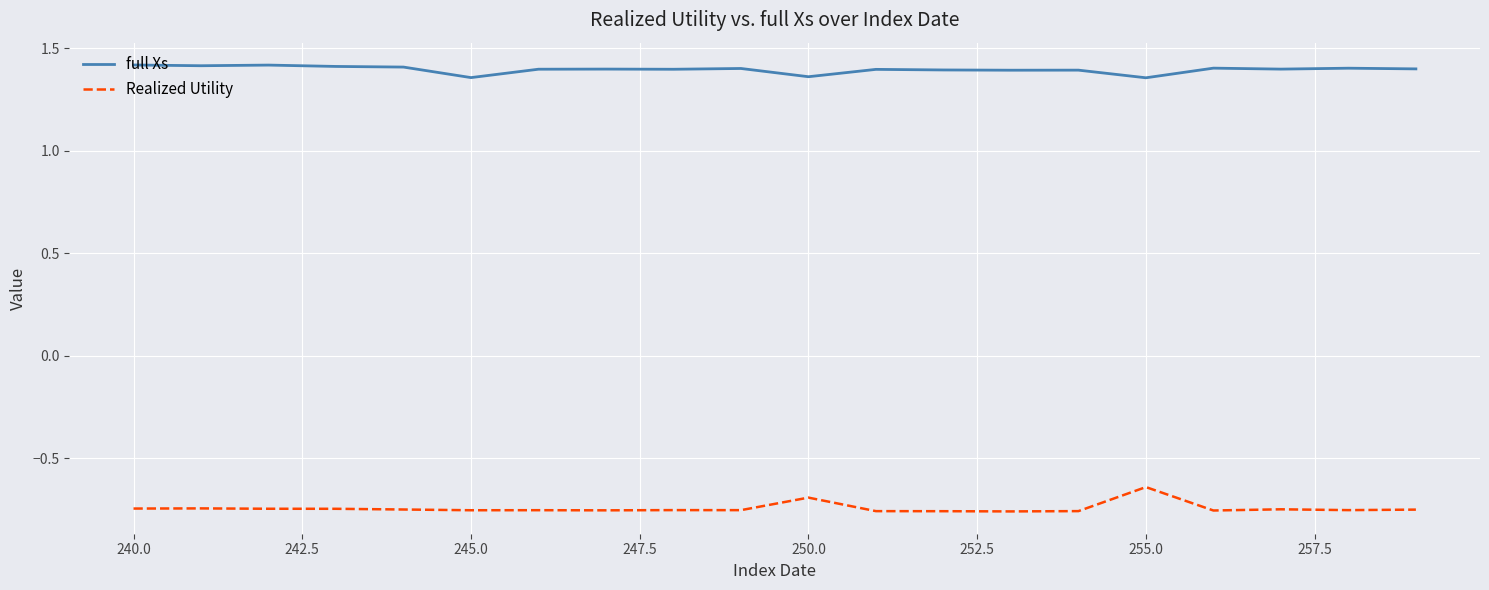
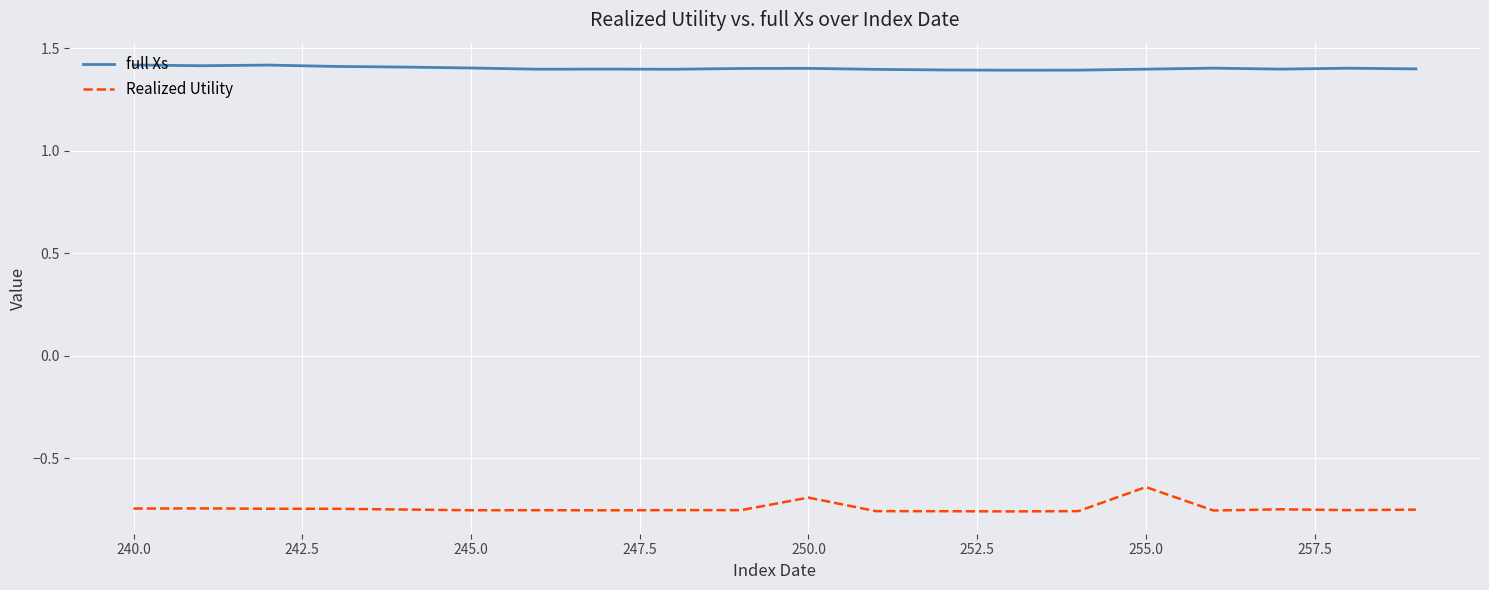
  {
    "full Xs": {
      "240.0": 1.42,
-     "245.0": 1.36,
-     "250.0": 1.36,
-     "255.0": 1.36
+     "245.0": 1.40,
+     "250.0": 1.40,
+     "255.0": 1.40
    },
    "Realized Utility": {
      "240.0": -0.74,
      "245.0": -0.75,
      "250.0": -0.69,
      "255.0": -0.64
    }
  }
